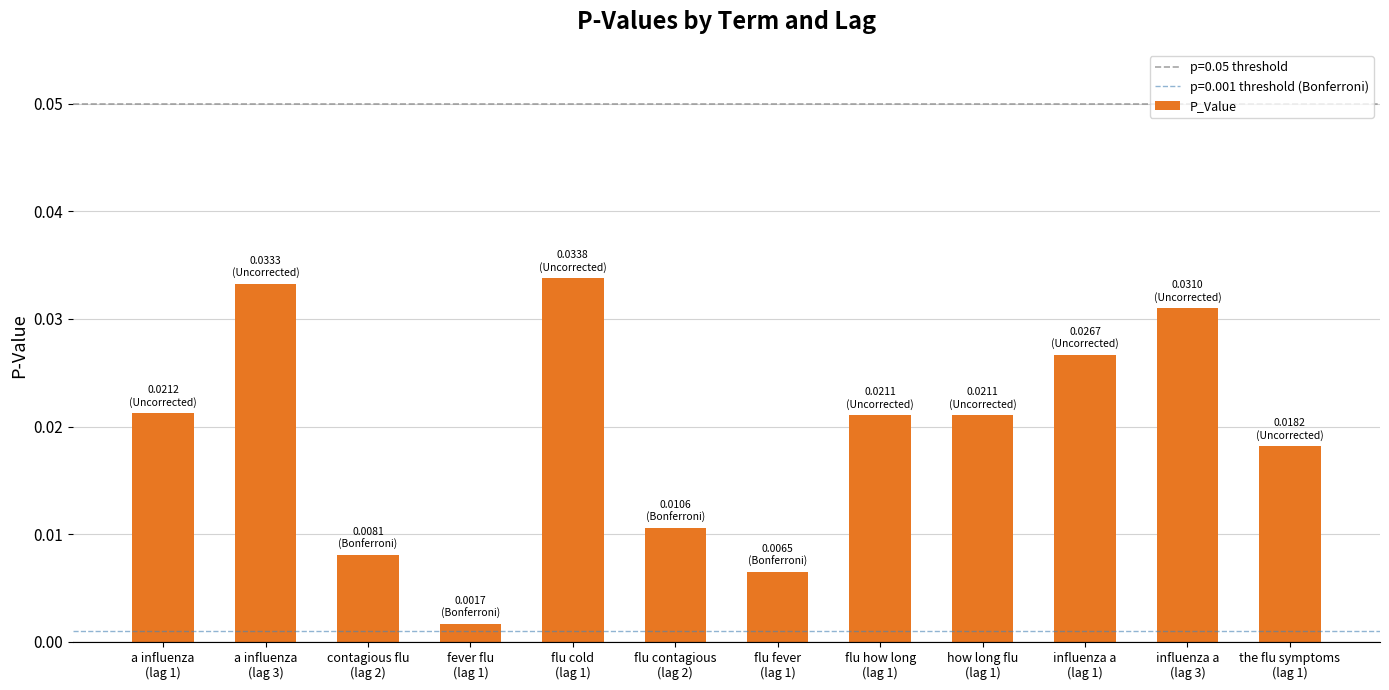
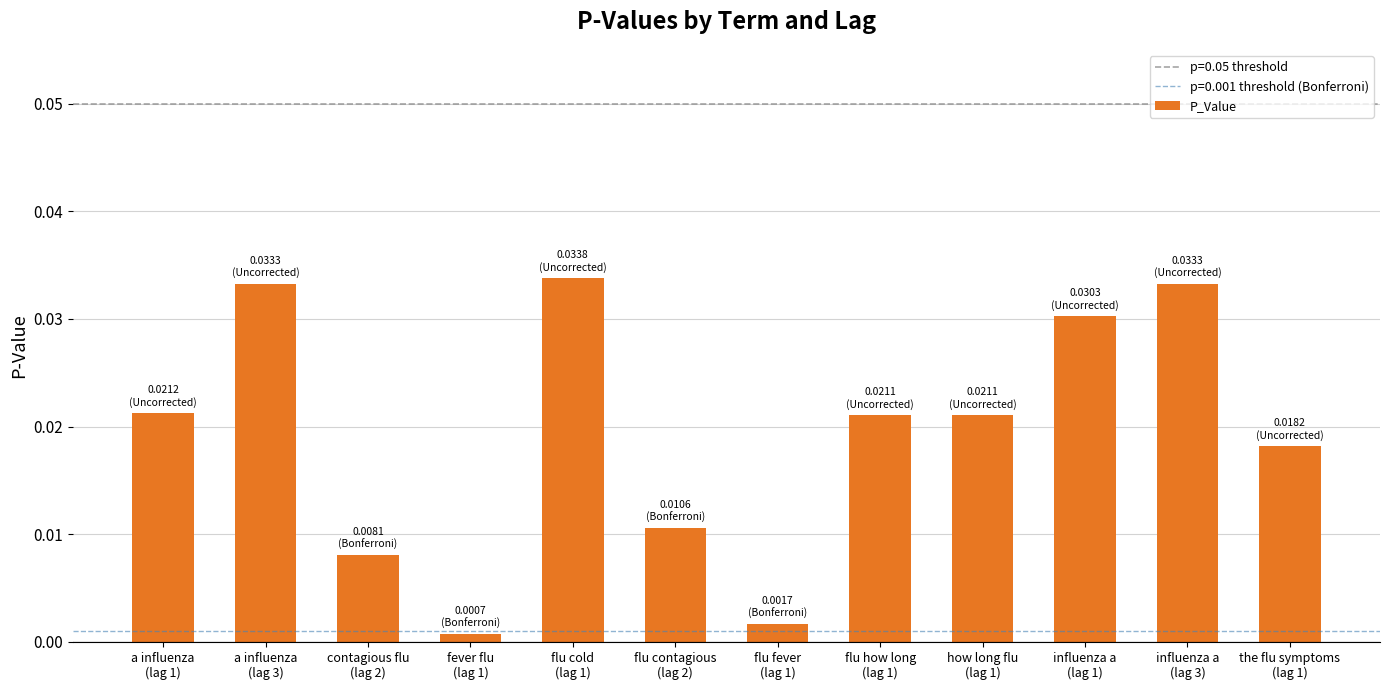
  {
    "a influenza (lag 1)": 0.0212,
    "a influenza (lag 3)": 0.0333,
    "contagious flu (lag 2)": 0.0081,
-   "fever flu (lag 1)": 0.0017,
+   "fever flu (lag 1)": 0.0007,
    "flu cold (lag 1)": 0.0338,
    "flu contagious (lag 2)": 0.0106,
-   "flu fever (lag 1)": 0.0065,
+   "flu fever (lag 1)": 0.0017,
    "flu how long (lag 1)": 0.0211,
    "how long flu (lag 1)": 0.0211,
-   "influenza a (lag 1)": 0.0267,
-   "influenza a (lag 3)": 0.0310,
+   "influenza a (lag 1)": 0.0303,
+   "influenza a (lag 3)": 0.0333,
    "the flu symptoms (lag 1)": 0.0182
  }
